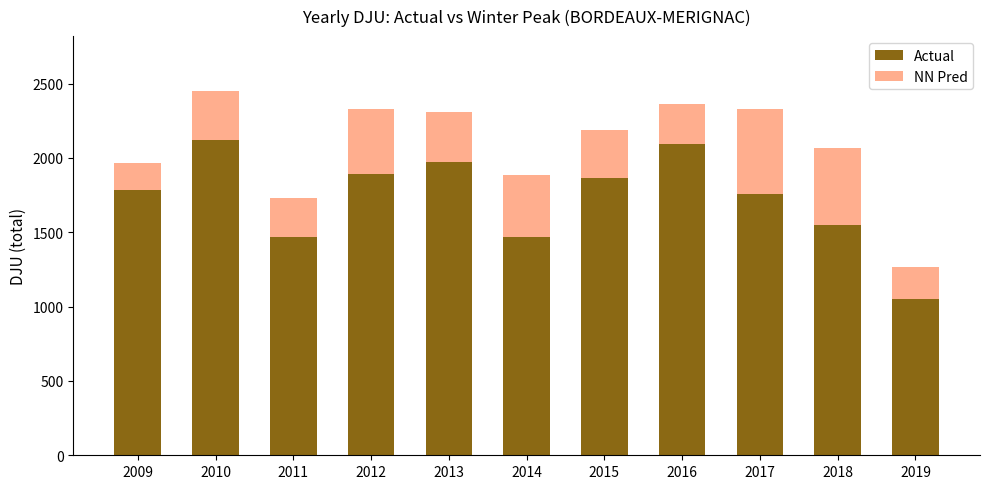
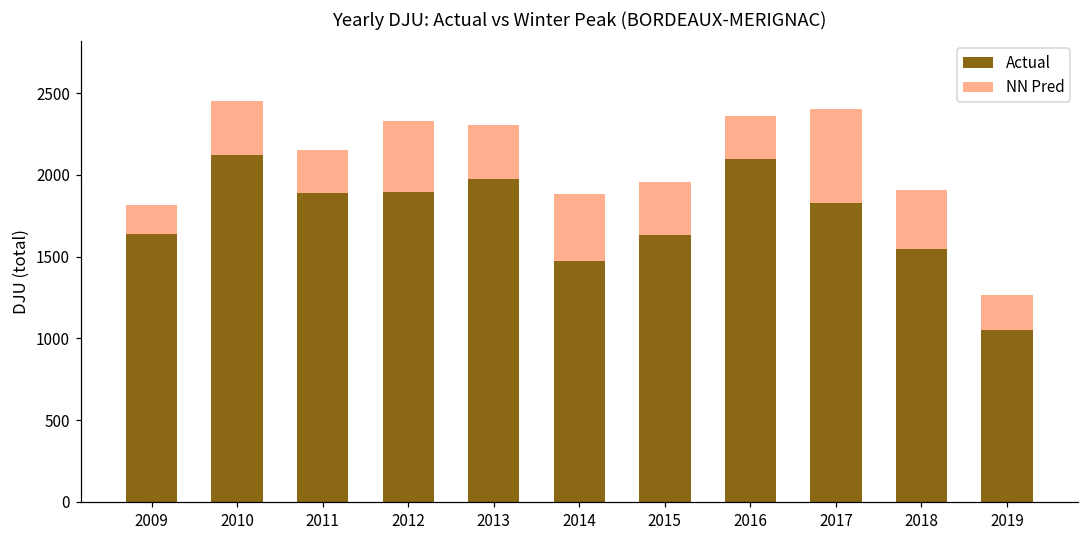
  {
    "Actual": {
-     "2009": 1780,
+     "2009": 1640,
      "2010": 2120,
-     "2011": 1470,
+     "2011": 1890,
      "2012": 1890,
      "2013": 1970,
      "2014": 1470,
-     "2015": 1870,
+     "2015": 1630,
      "2016": 2090,
-     "2017": 1750,
+     "2017": 1830,
      "2018": 1550,
      "2019": 1050
    },
    "NN Pred": {
      "2009": 180,
      "2010": 330,
      "2011": 260,
      "2012": 440,
      "2013": 330,
      "2014": 410,
      "2015": 320,
      "2016": 270,
      "2017": 580,
-     "2018": 520,
+     "2018": 360,
      "2019": 220
    }
  }
